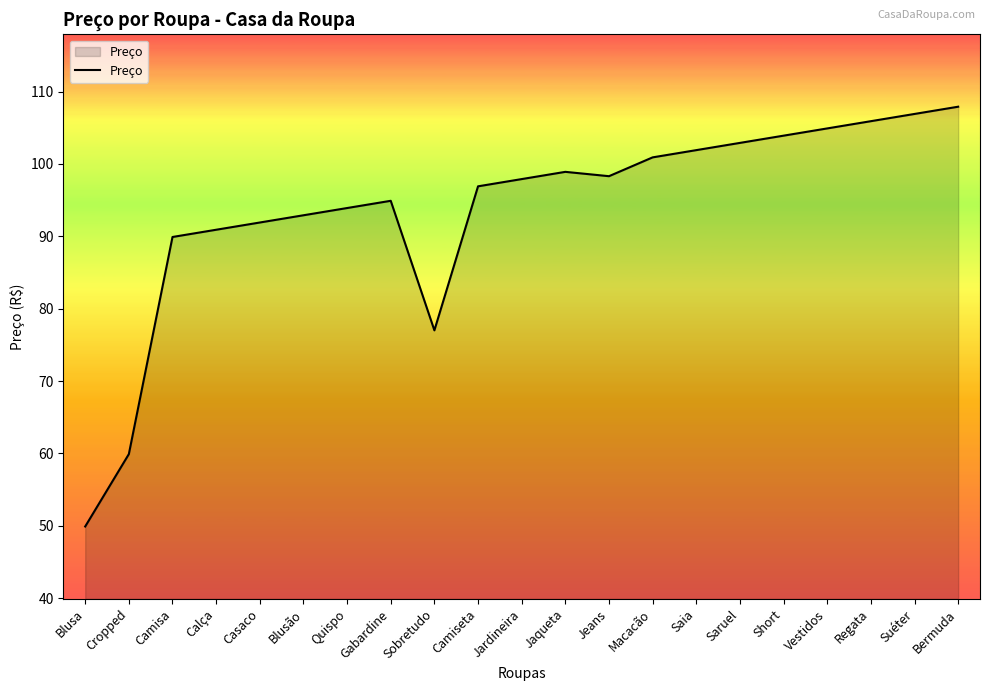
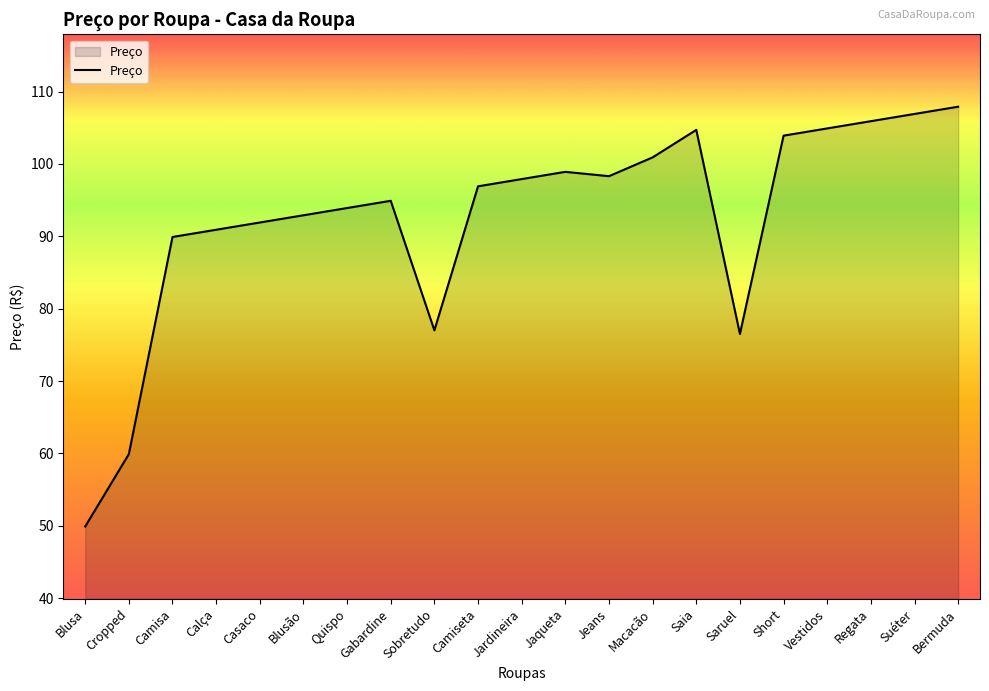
  {
    "Blusa": 50,
    "Cropped": 60,
    "Camisa": 90,
    "Calça": 91,
    "Casaco": 92,
    "Blusão": 93,
    "Quispo": 94,
    "Gabardine": 95,
    "Sobretudo": 77,
    "Camiseta": 97,
    "Jardineira": 98,
    "Jaqueta": 99,
    "Jeans": 98,
    "Macacão": 101,
-   "Saia": 102,
-   "Saruel": 103,
+   "Saia": 105,
+   "Saruel": 77,
    "Short": 104,
    "Vestidos": 105,
    "Regata": 106,
    "Suéter": 107,
    "Bermuda": 108
  }
